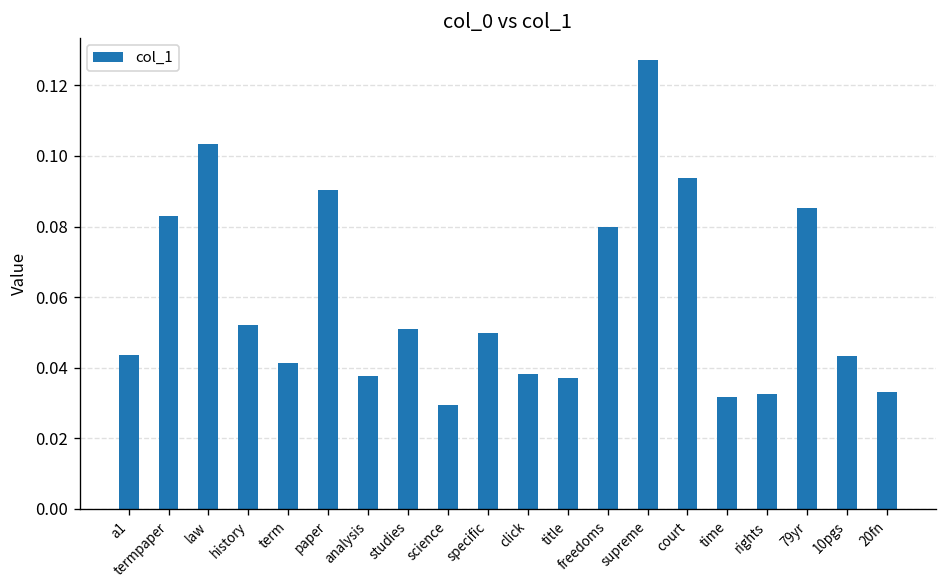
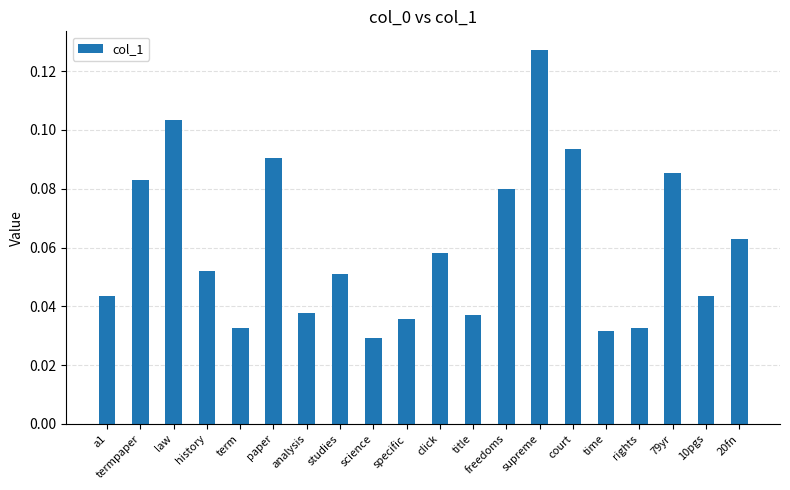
  {
    "a1": 0.044,
    "termpaper": 0.083,
    "law": 0.104,
    "history": 0.052,
-   "term": 0.041,
+   "term": 0.033,
    "paper": 0.090,
    "analysis": 0.038,
    "studies": 0.051,
    "science": 0.029,
-   "specific": 0.050,
-   "click": 0.038,
+   "specific": 0.036,
+   "click": 0.058,
    "title": 0.037,
    "freedoms": 0.080,
    "supreme": 0.127,
    "court": 0.094,
    "time": 0.032,
    "rights": 0.033,
    "79yr": 0.085,
    "10pgs": 0.043,
-   "20fn": 0.033
+   "20fn": 0.063
  }
